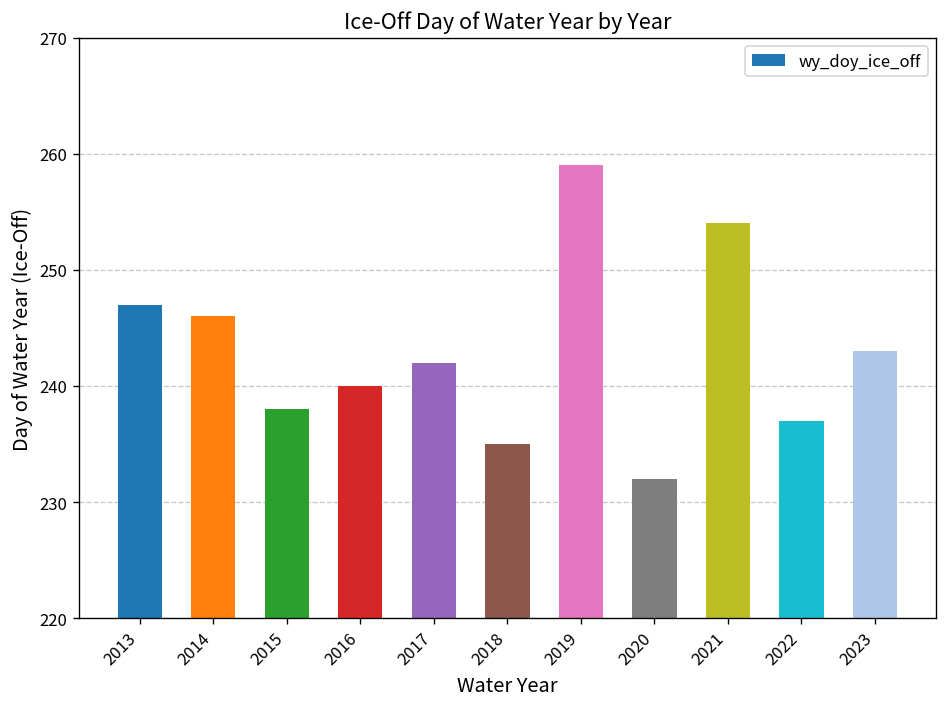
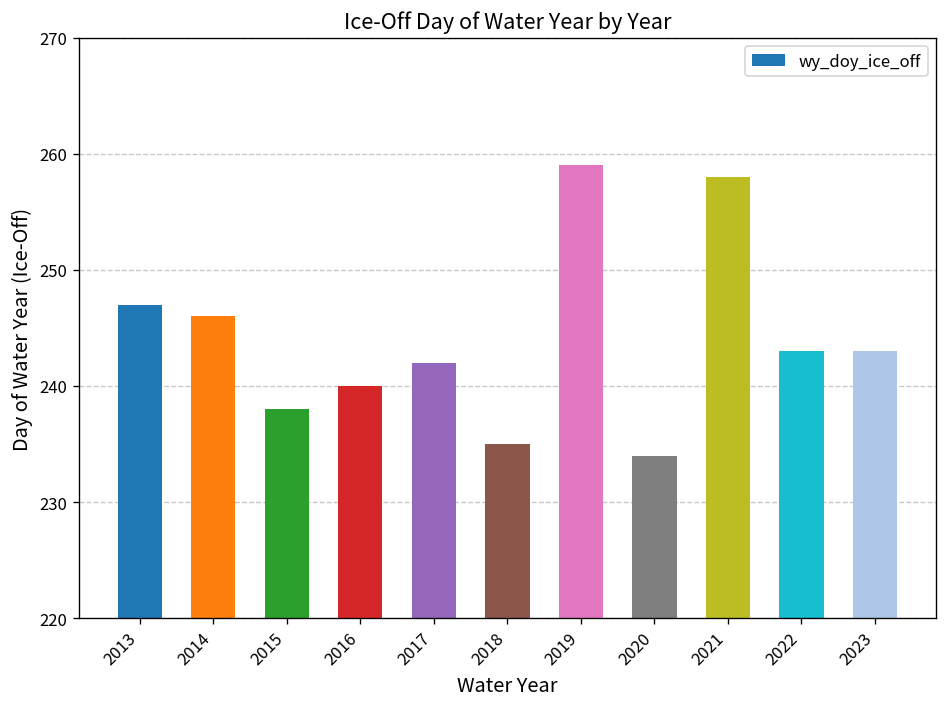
  {
    "2013": 247,
    "2014": 246,
    "2015": 238,
    "2016": 240,
    "2017": 242,
    "2018": 235,
    "2019": 259,
-   "2020": 232,
-   "2021": 254,
-   "2022": 237,
+   "2020": 234,
+   "2021": 258,
+   "2022": 243,
    "2023": 243
  }
